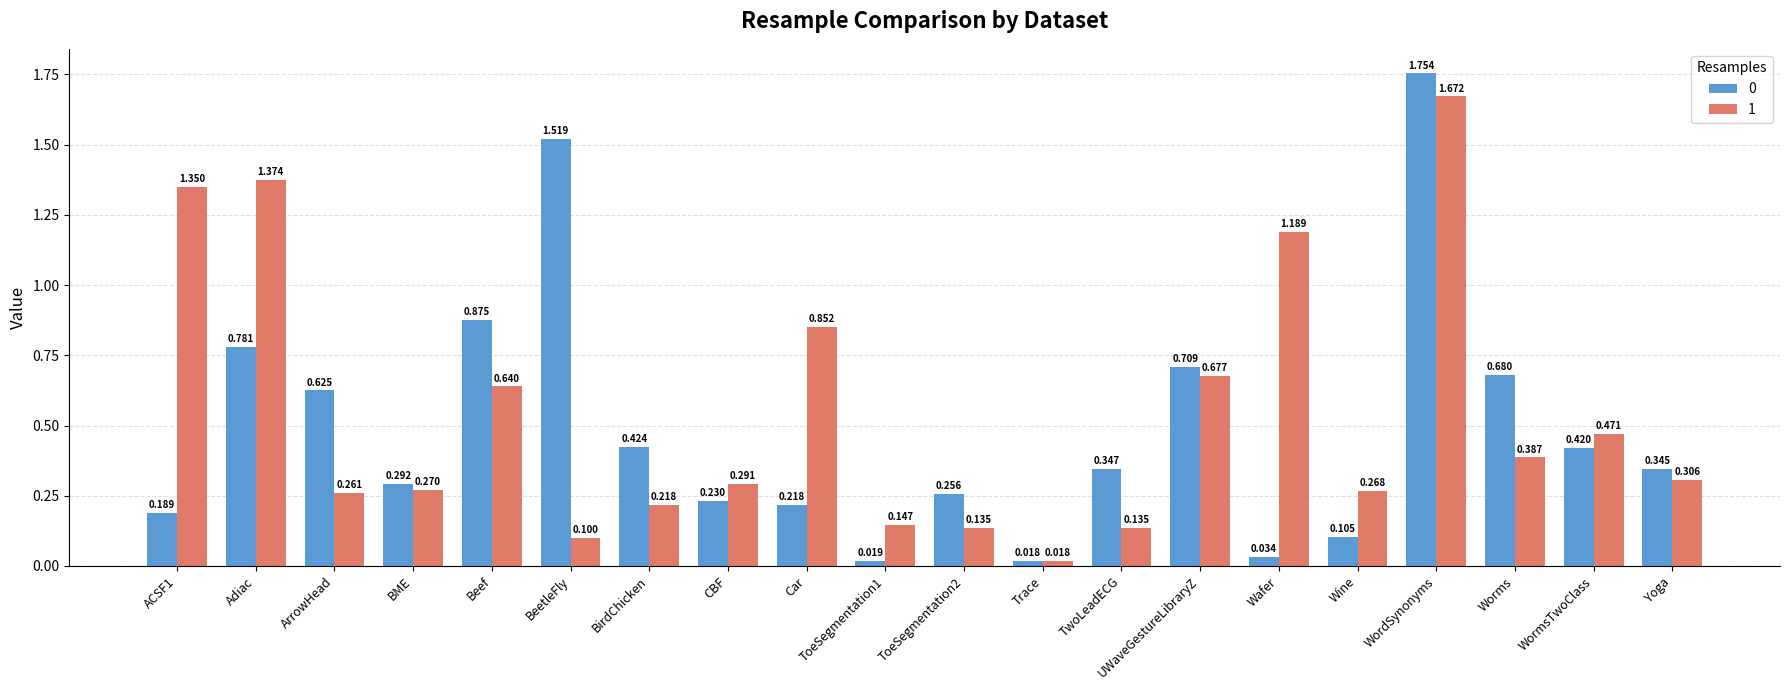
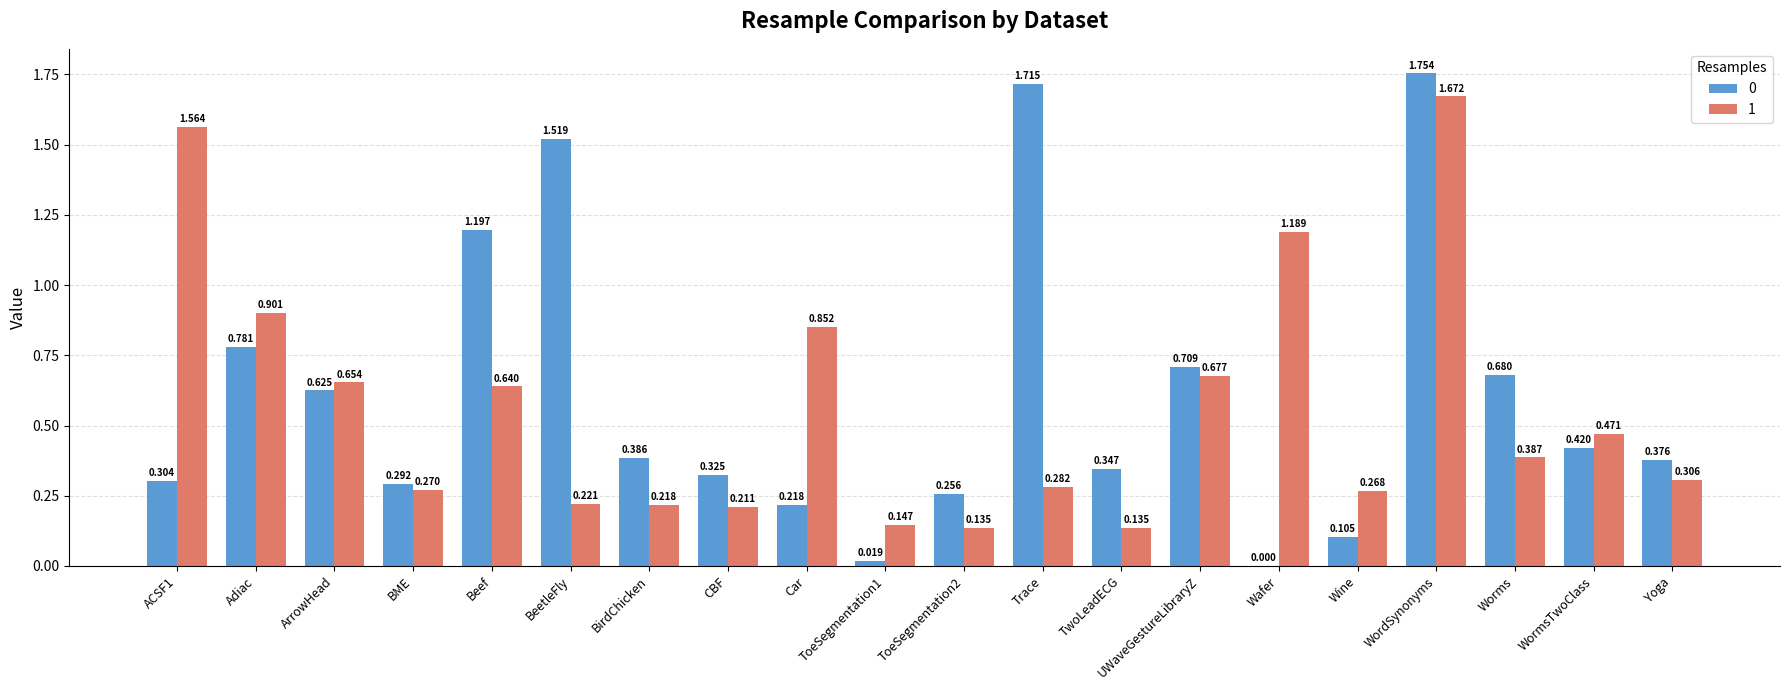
  {
    "0": {
-     "ACSF1": 0.189,
+     "ACSF1": 0.304,
      "Adiac": 0.781,
      "ArrowHead": 0.625,
      "BME": 0.292,
-     "Beef": 0.875,
+     "Beef": 1.197,
      "BeetleFly": 1.519,
-     "BirdChicken": 0.424,
-     "CBF": 0.230,
+     "BirdChicken": 0.386,
+     "CBF": 0.325,
      "Car": 0.218,
      "ToeSegmentation1": 0.019,
      "ToeSegmentation2": 0.256,
-     "Trace": 0.018,
+     "Trace": 1.715,
      "TwoLeadECG": 0.347,
      "UWaveGestureLibraryZ": 0.709,
-     "Wafer": 0.034,
+     "Wafer": 0.000,
      "Wine": 0.105,
      "WordSynonyms": 1.754,
      "Worms": 0.680,
      "WormsTwoClass": 0.420,
-     "Yoga": 0.345
+     "Yoga": 0.376
    },
    "1": {
-     "ACSF1": 1.350,
-     "Adiac": 1.374,
-     "ArrowHead": 0.261,
+     "ACSF1": 1.564,
+     "Adiac": 0.901,
+     "ArrowHead": 0.654,
      "BME": 0.270,
      "Beef": 0.640,
-     "BeetleFly": 0.100,
+     "BeetleFly": 0.221,
      "BirdChicken": 0.218,
-     "CBF": 0.291,
+     "CBF": 0.211,
      "Car": 0.852,
      "ToeSegmentation1": 0.147,
      "ToeSegmentation2": 0.135,
-     "Trace": 0.018,
+     "Trace": 0.282,
      "TwoLeadECG": 0.135,
      "UWaveGestureLibraryZ": 0.677,
      "Wafer": 1.189,
      "Wine": 0.268,
      "WordSynonyms": 1.672,
      "Worms": 0.387,
      "WormsTwoClass": 0.471,
      "Yoga": 0.306
    }
  }
